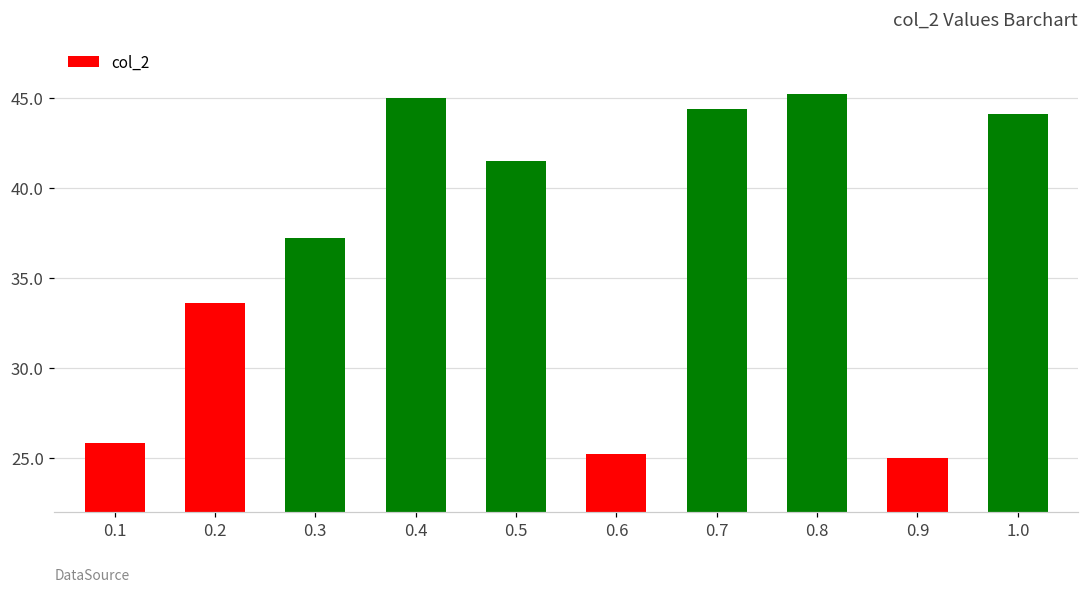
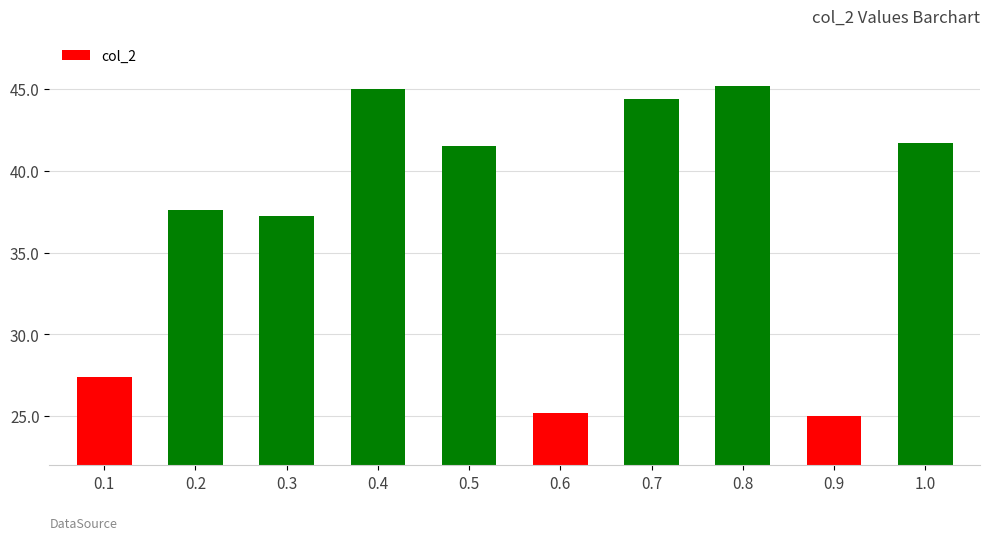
  {
-   "0.1": 25.8,
-   "0.2": 33.6,
+   "0.1": 27.4,
+   "0.2": 37.6,
    "0.3": 37.2,
    "0.4": 45.0,
    "0.5": 41.5,
    "0.6": 25.2,
    "0.7": 44.4,
    "0.8": 45.2,
    "0.9": 25.0,
-   "1.0": 44.1
+   "1.0": 41.7
  }
